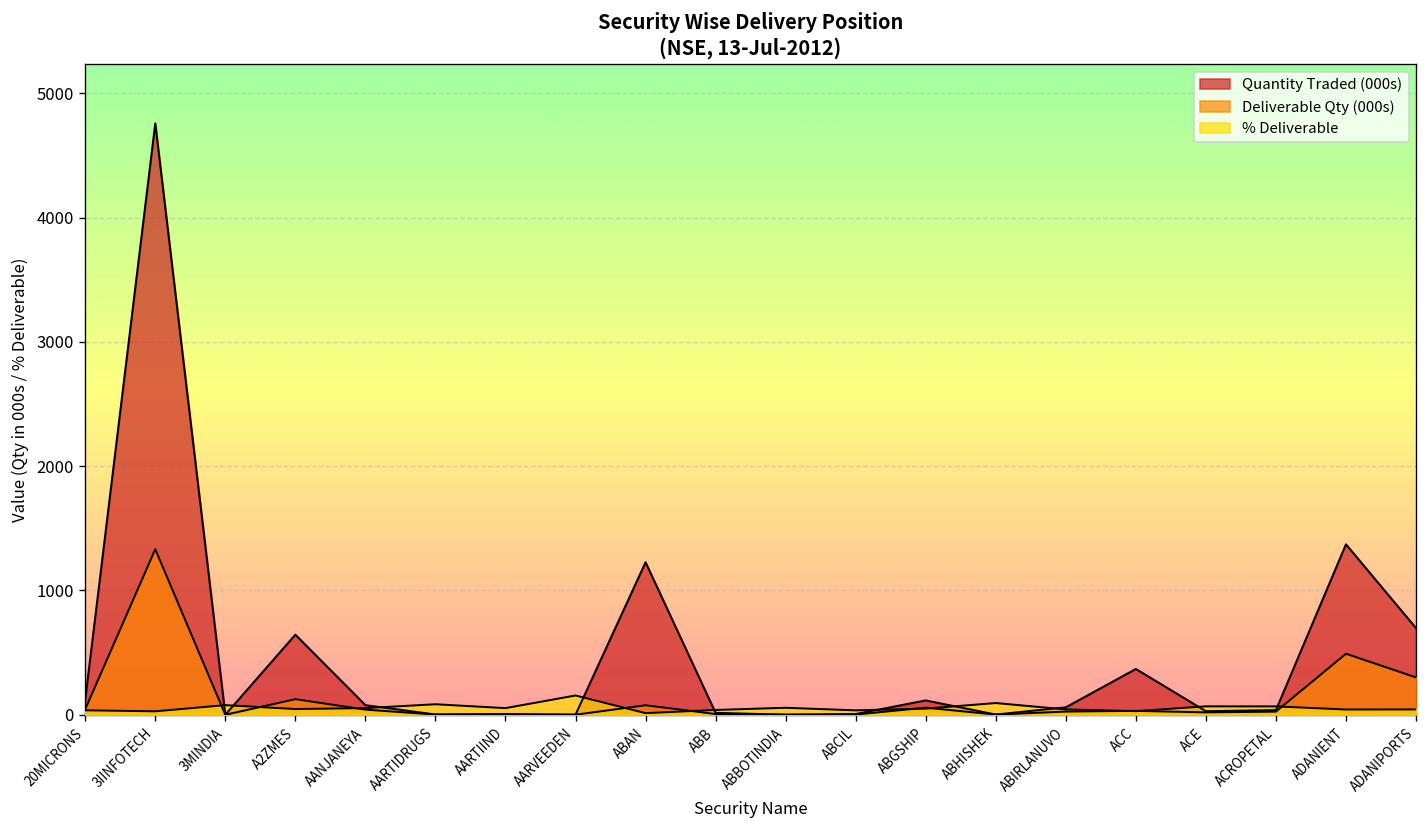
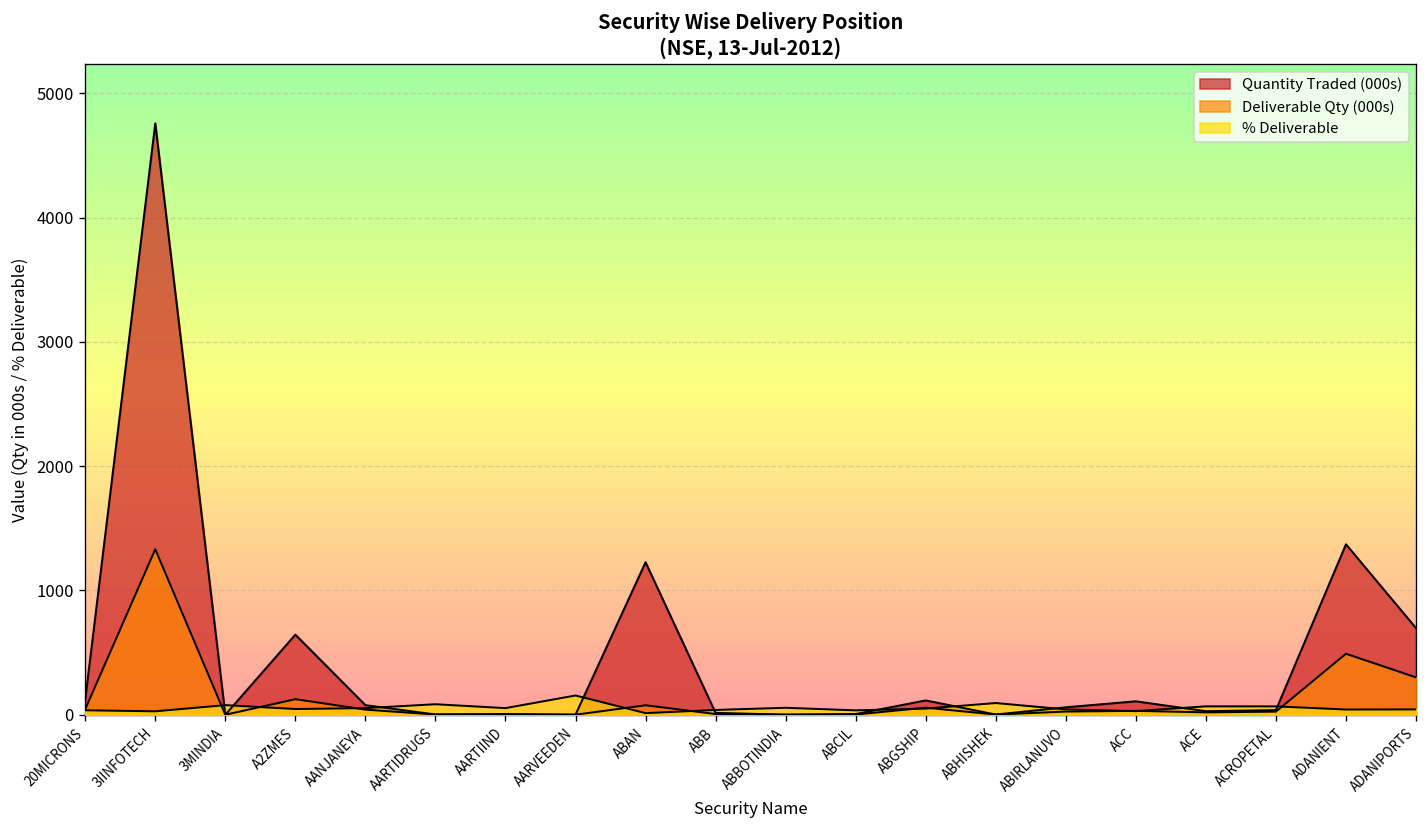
  {
    "Quantity Traded (000s)": {
      "20MICRONS": 120,
      "3IINFOTECH": 4760,
      "A2ZMES": 640,
      "ABAN": 1230,
      "ABGSHIP": 120,
-     "ACC": 370,
+     "ACC": 110,
      "ADANIENT": 1370,
      "ADANIPORTS": 700
    },
    "Deliverable Qty (000s)": {
      "3IINFOTECH": 1330,
      "A2ZMES": 130,
      "ABAN": 80,
      "ADANIENT": 490,
      "ADANIPORTS": 300
    },
    "% Deliverable": {
      "3IINFOTECH": 30,
      "3MINDIA": 80,
      "A2ZMES": 50,
      "AARTIDRUGS": 80,
      "AARTIIND": 50,
      "AARVEEDEN": 160,
      "ABAN": 10,
      "ABBOTINDIA": 60,
      "ABCIL": 40,
      "ABHISHEK": 90,
      "ACE": 70,
      "ACROPETAL": 70,
      "ADANIENT": 40,
      "ADANIPORTS": 40
    }
  }
